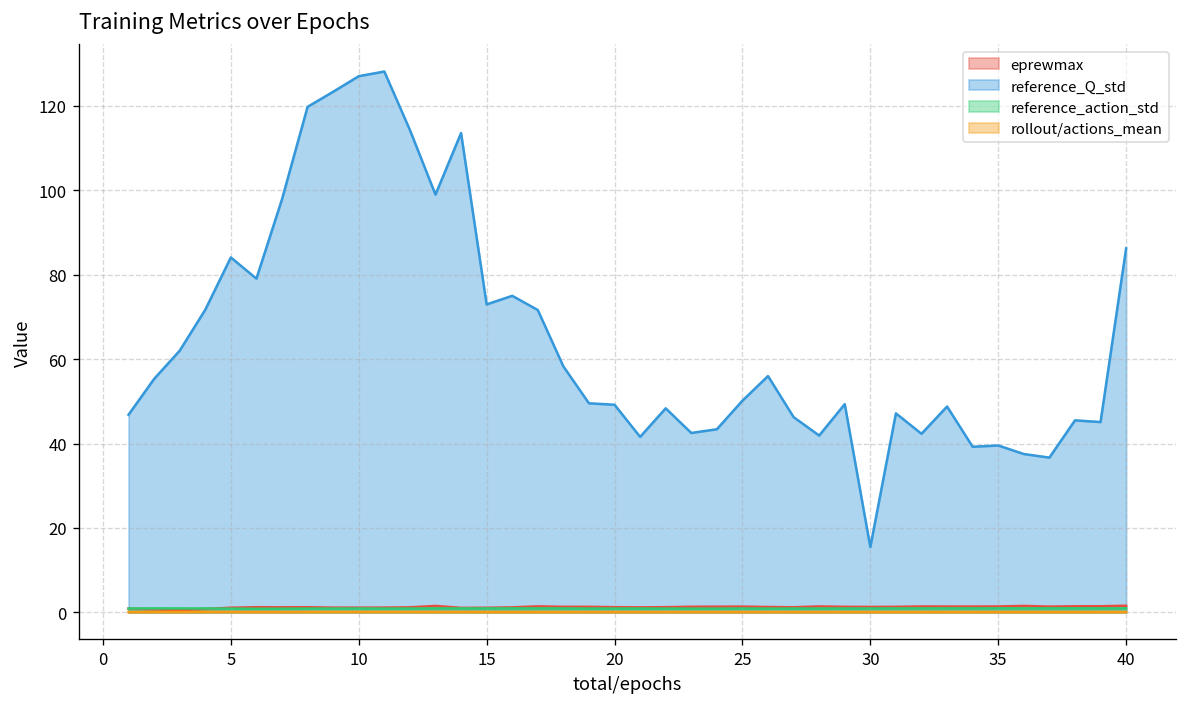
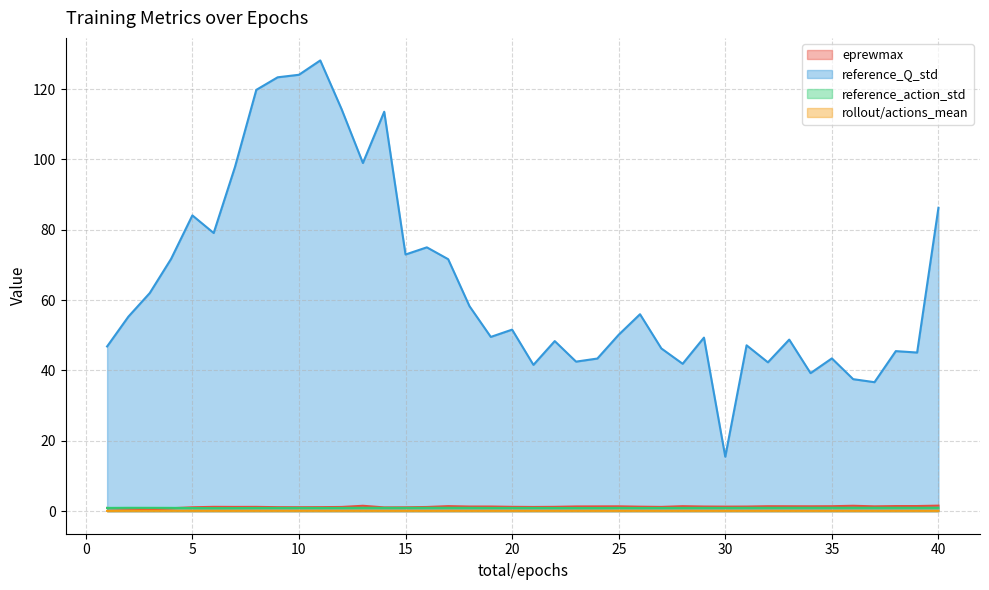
  {
    "reference_Q_std": {
      "5": 84,
-     "10": 127,
+     "10": 124,
      "15": 73,
-     "20": 49,
+     "20": 52,
      "25": 50,
      "30": 15,
-     "35": 40,
+     "35": 43,
      "40": 86
    }
  }
